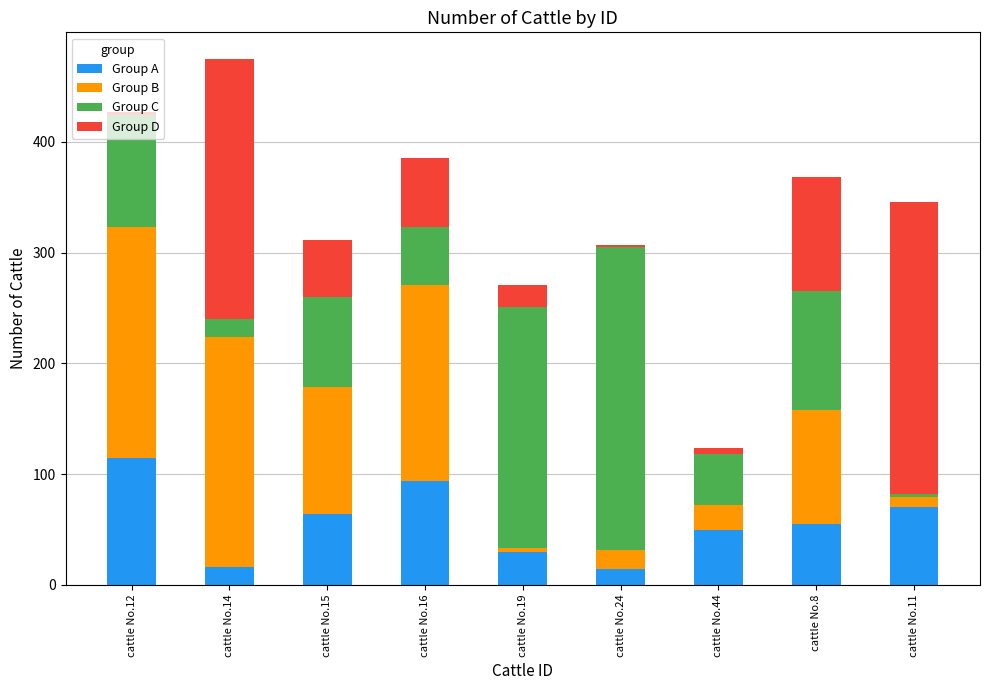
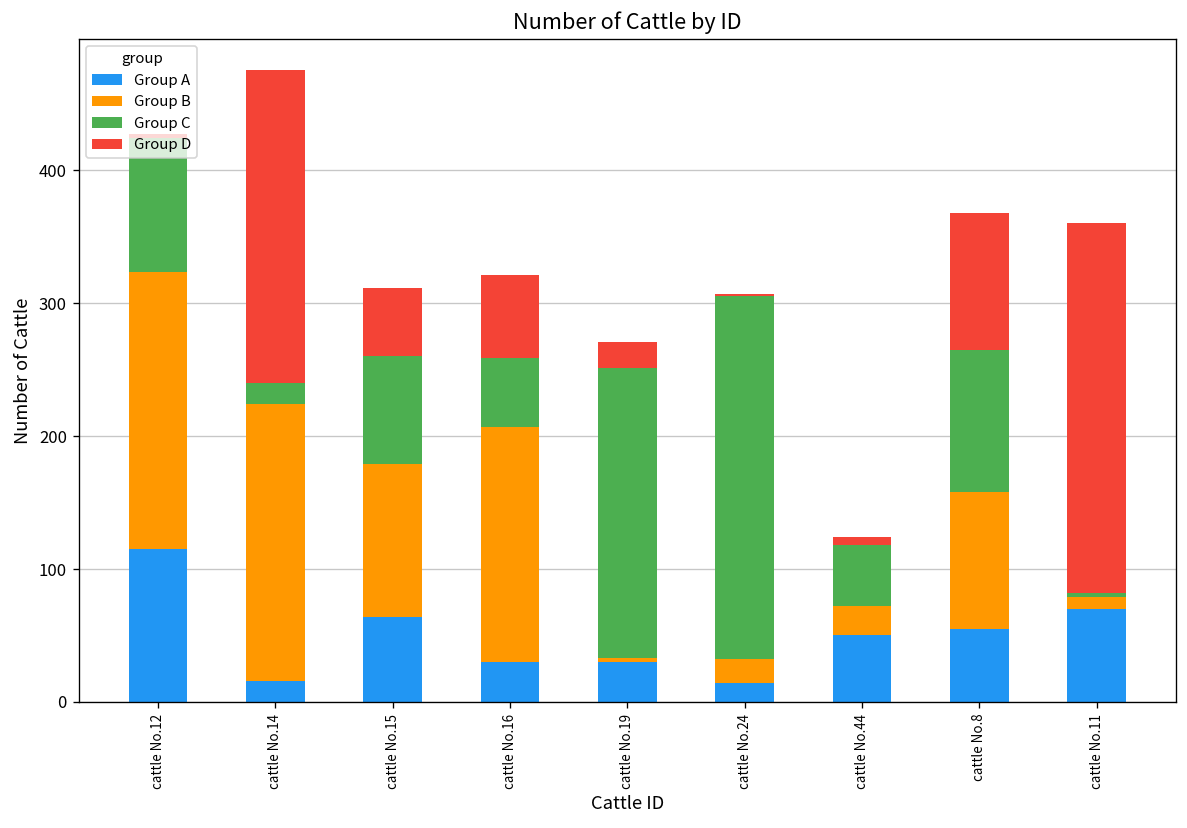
  {
    "Group A": {
      "cattle No.12": 115,
      "cattle No.14": 16,
      "cattle No.15": 64,
-     "cattle No.16": 94,
+     "cattle No.16": 30,
      "cattle No.19": 30,
      "cattle No.24": 14,
      "cattle No.44": 50,
      "cattle No.8": 55,
      "cattle No.11": 70
    },
    "Group B": {
      "cattle No.12": 208,
      "cattle No.14": 208,
      "cattle No.15": 115,
      "cattle No.16": 177,
      "cattle No.19": 3,
      "cattle No.24": 18,
      "cattle No.44": 22,
      "cattle No.8": 103,
      "cattle No.11": 9
    },
    "Group C": {
      "cattle No.14": 16,
      "cattle No.15": 81,
      "cattle No.16": 52,
      "cattle No.19": 218,
      "cattle No.24": 273,
      "cattle No.44": 46,
      "cattle No.8": 107,
      "cattle No.11": 3
    },
    "Group D": {
      "cattle No.14": 235,
      "cattle No.15": 51,
      "cattle No.16": 62,
      "cattle No.19": 20,
      "cattle No.44": 6,
      "cattle No.8": 103,
-     "cattle No.11": 264
+     "cattle No.11": 278
    }
  }
